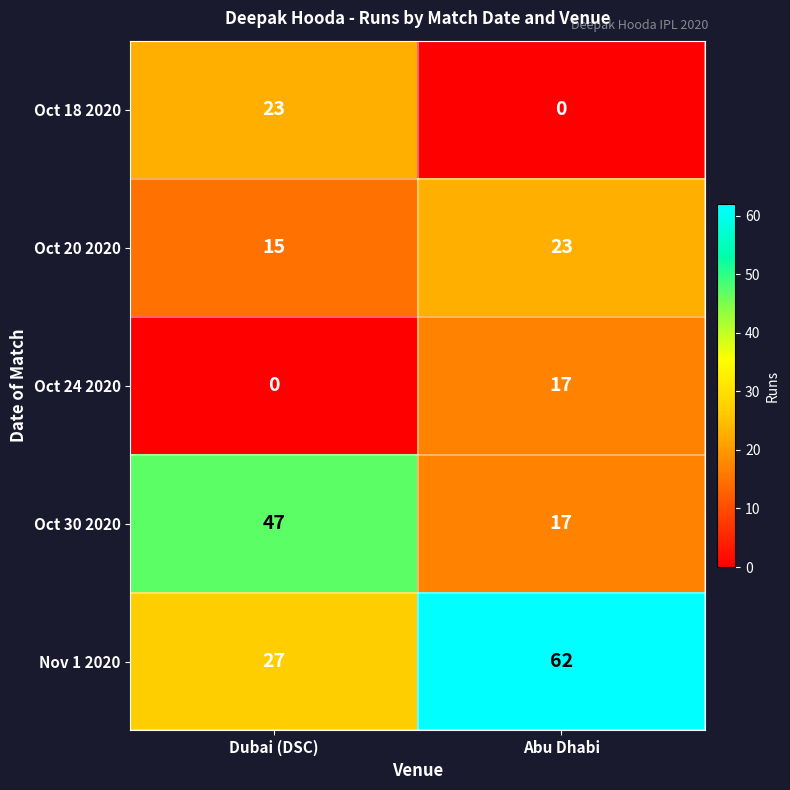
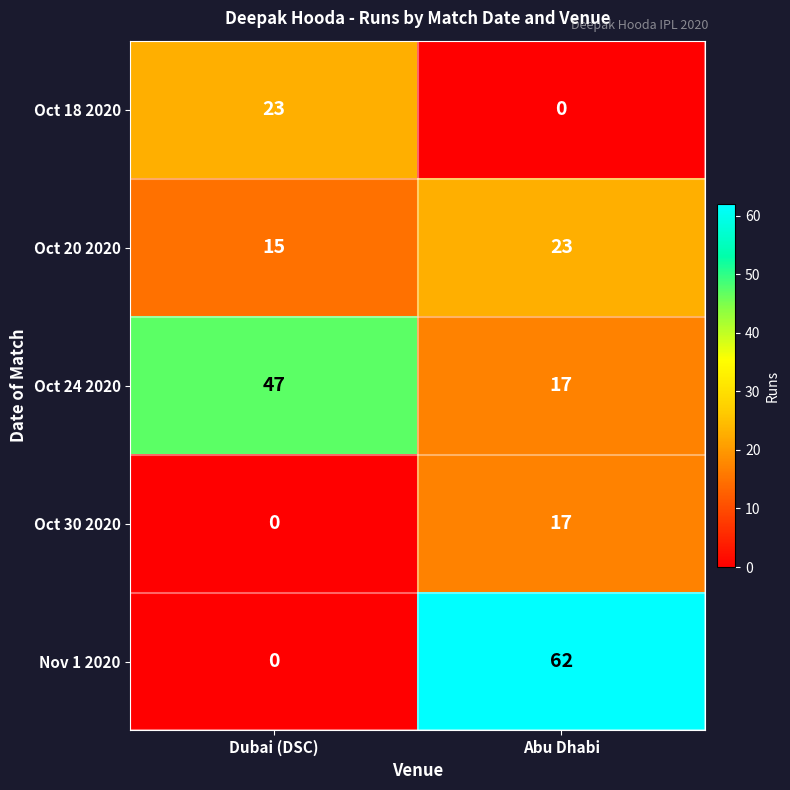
  {
    "Oct 18 2020": {
      "Dubai (DSC)": 23,
      "Abu Dhabi": 0
    },
    "Oct 20 2020": {
      "Dubai (DSC)": 15,
      "Abu Dhabi": 23
    },
    "Oct 24 2020": {
-     "Dubai (DSC)": 0,
+     "Dubai (DSC)": 47,
      "Abu Dhabi": 17
    },
    "Oct 30 2020": {
-     "Dubai (DSC)": 47,
+     "Dubai (DSC)": 0,
      "Abu Dhabi": 17
    },
    "Nov 1 2020": {
-     "Dubai (DSC)": 27,
+     "Dubai (DSC)": 0,
      "Abu Dhabi": 62
    }
  }
